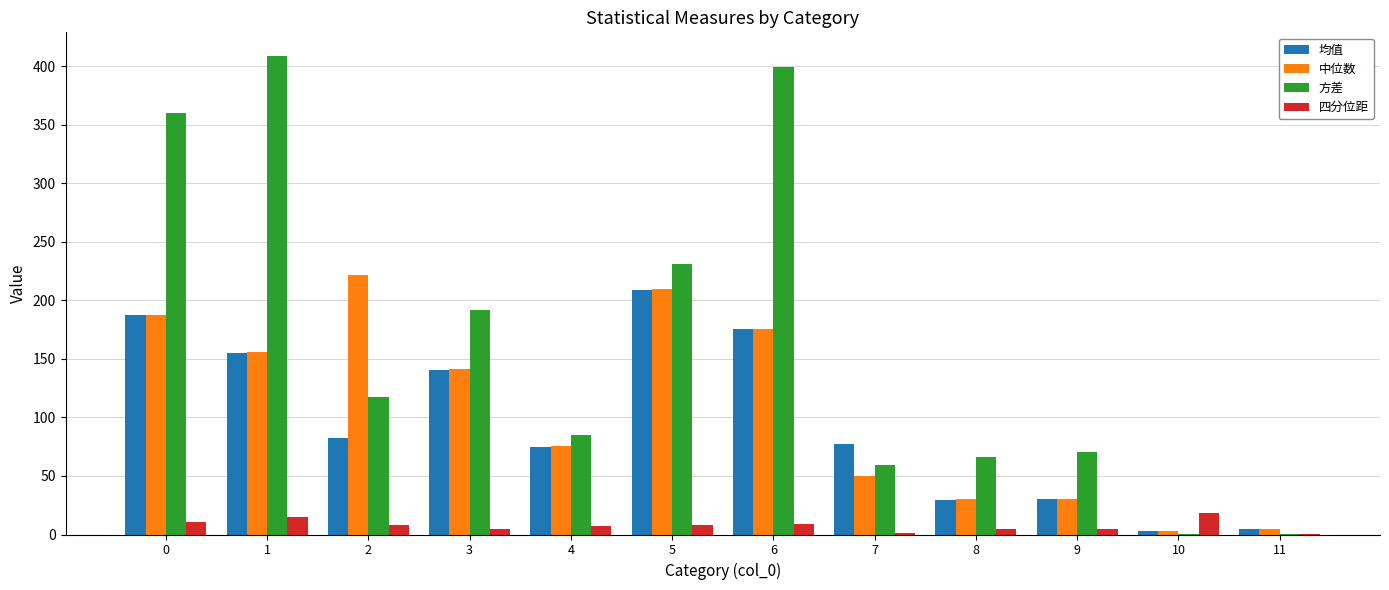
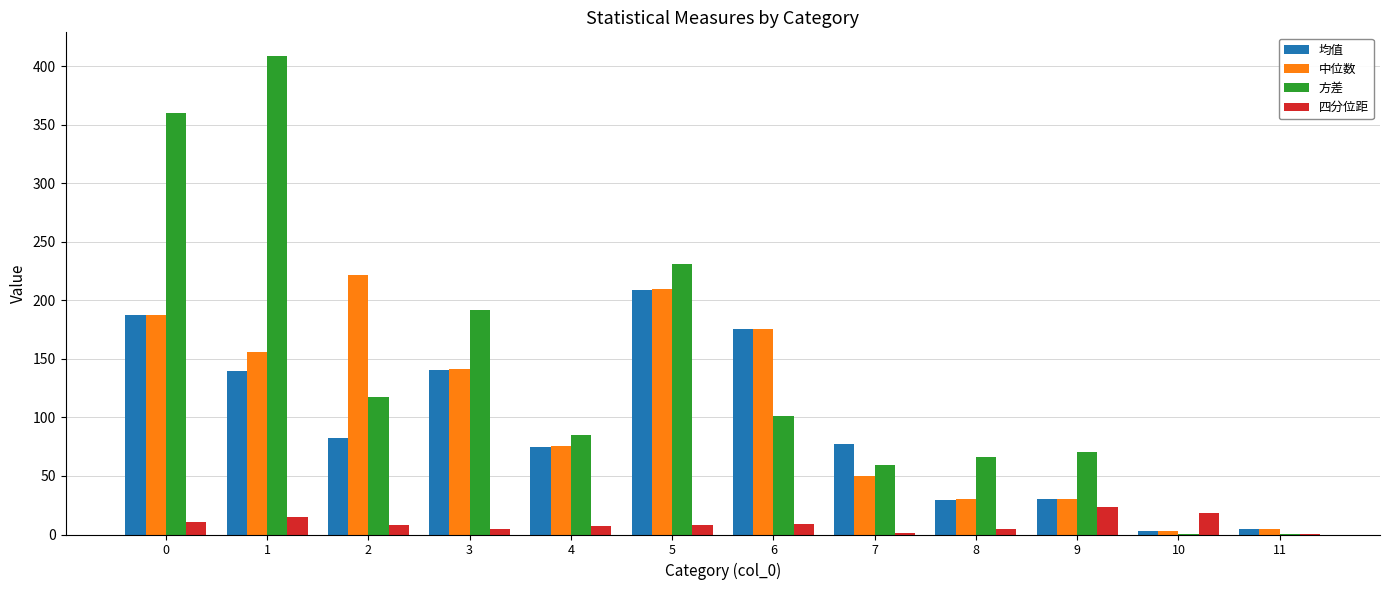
  {
    "均值": {
      "0": 187,
-     "1": 155,
+     "1": 139,
      "2": 83,
      "3": 141,
      "4": 75,
      "5": 209,
      "6": 175,
      "7": 77,
      "8": 30,
      "9": 30,
      "10": 3,
      "11": 4
    },
    "中位数": {
      "0": 188,
      "1": 156,
      "2": 222,
      "3": 141,
      "4": 76,
      "5": 209,
      "6": 176,
      "7": 50,
      "8": 30,
      "9": 30,
      "10": 3,
      "11": 4
    },
    "方差": {
      "0": 360,
      "1": 409,
      "2": 118,
      "3": 192,
      "4": 85,
      "5": 231,
-     "6": 400,
+     "6": 102,
      "7": 60,
      "8": 66,
      "9": 71
    },
    "四分位距": {
      "0": 10,
      "1": 15,
      "2": 9,
      "3": 4,
      "4": 7,
      "5": 8,
      "6": 9,
      "8": 5,
-     "9": 5,
+     "9": 23,
      "10": 18
    }
  }
